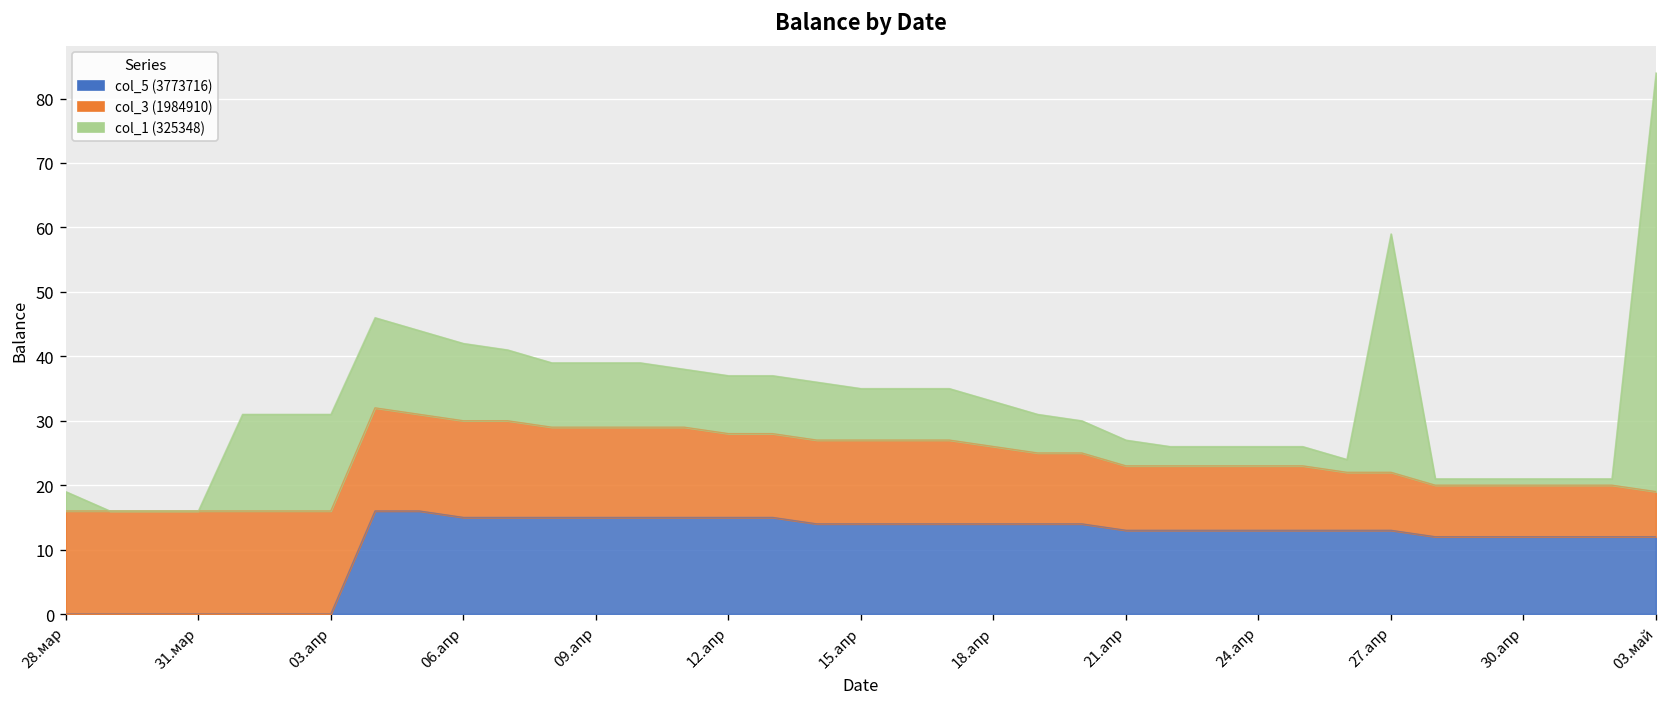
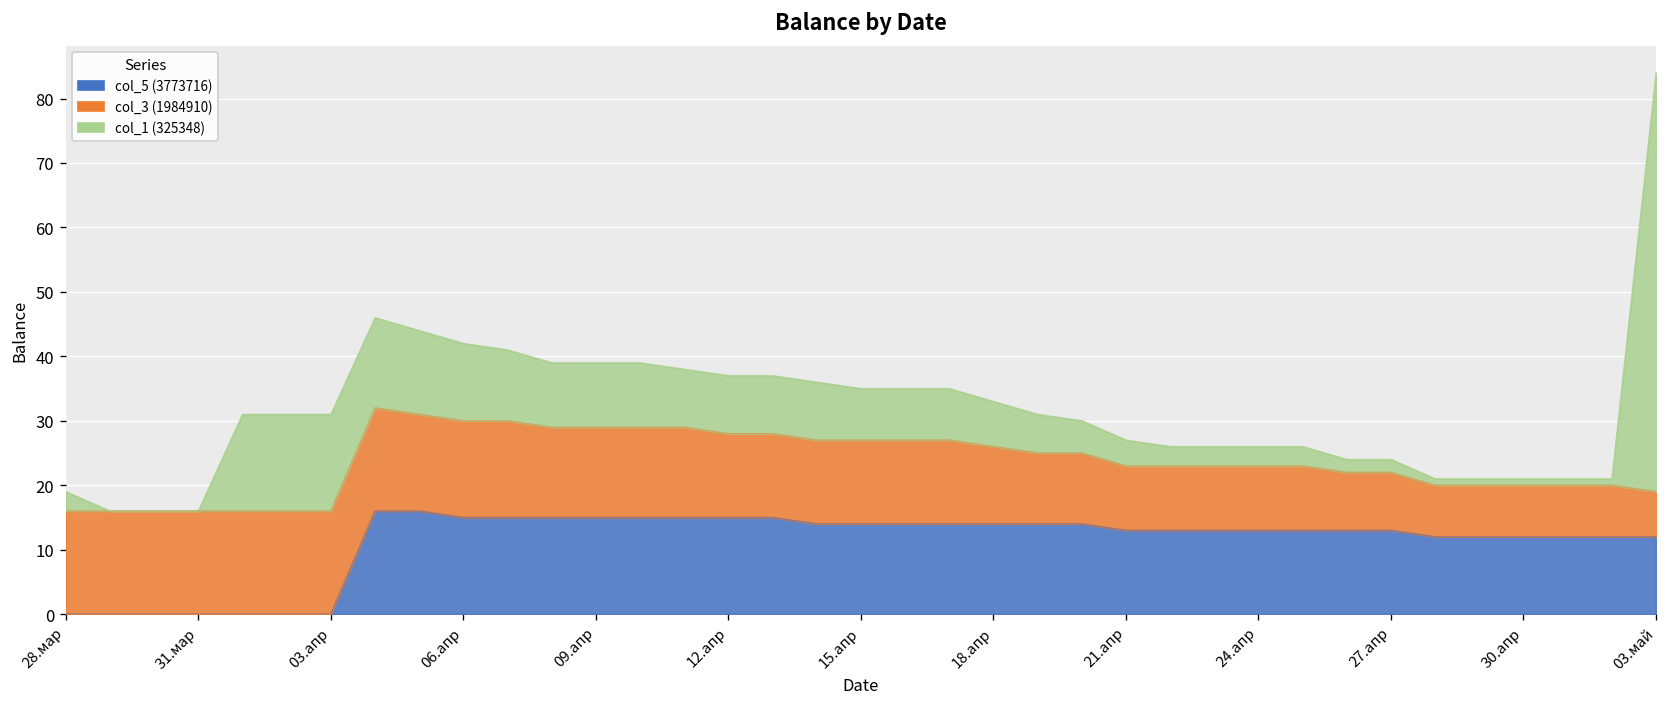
  {
    "col_5 (3773716)": {
      "28.мар": 0,
      "31.мар": 0,
      "03.апр": 0,
      "06.апр": 15,
      "09.апр": 15,
      "12.апр": 15,
      "15.апр": 14,
      "18.апр": 14,
      "21.апр": 13,
      "24.апр": 13,
      "27.апр": 13,
      "30.апр": 12,
      "03.май": 12
    },
    "col_3 (1984910)": {
      "28.мар": 16,
      "03.апр": 16,
      "06.апр": 15,
      "09.апр": 14,
      "12.апр": 13,
      "15.апр": 13,
      "18.апр": 12,
      "21.апр": 10,
      "24.апр": 10,
      "27.апр": 9,
      "30.апр": 8,
      "03.май": 7
    },
    "col_1 (325348)": {
      "28.мар": 3,
      "03.апр": 15,
      "06.апр": 12,
      "09.апр": 10,
      "12.апр": 9,
      "15.апр": 8,
      "18.апр": 7,
      "21.апр": 4,
      "24.апр": 3,
-     "27.апр": 37,
+     "27.апр": 2,
      "30.апр": 1,
      "03.май": 65
    }
  }
